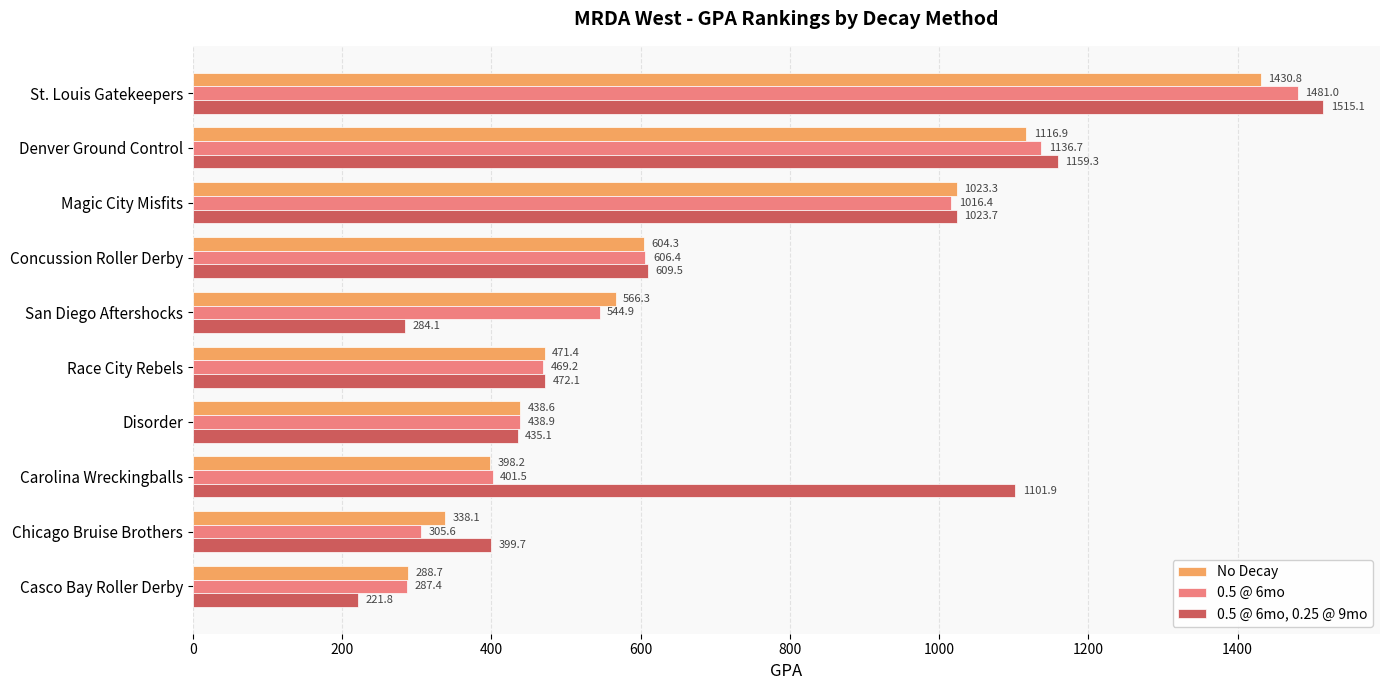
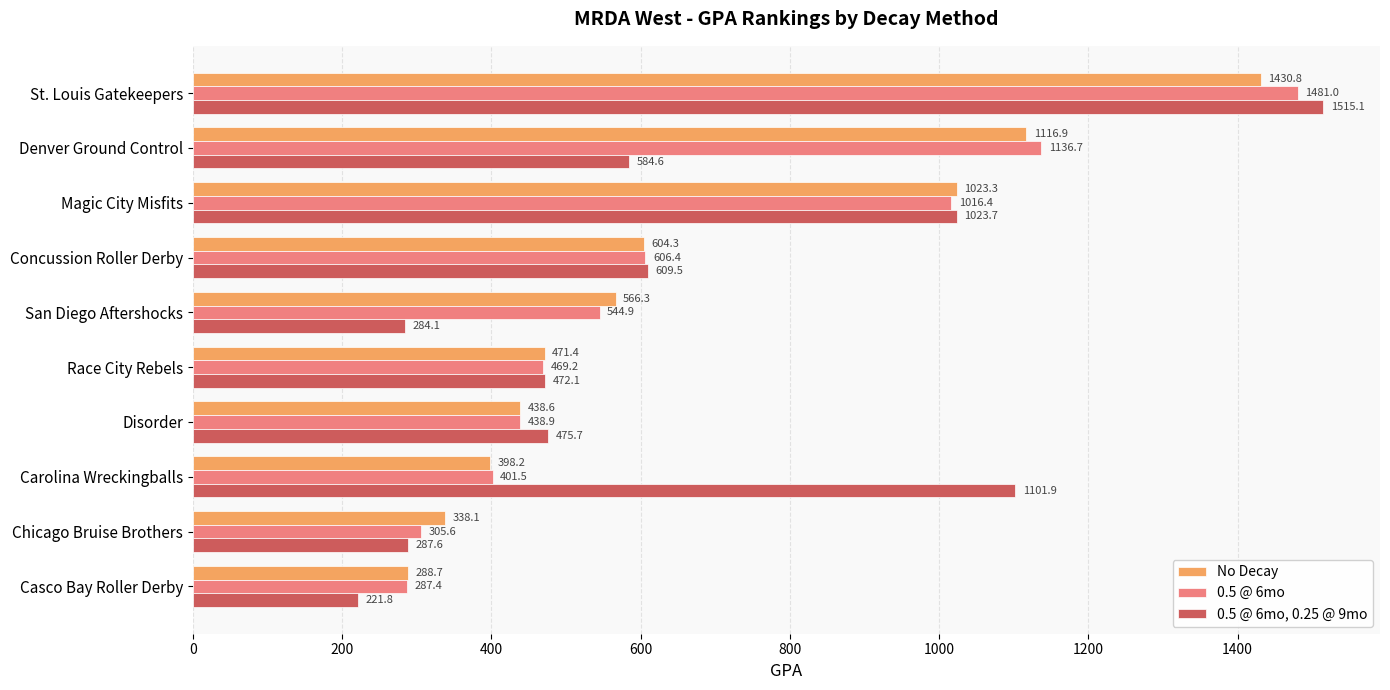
  {
    "0.5 @ 6mo, 0.25 @ 9mo": {
      "St. Louis Gatekeepers": 1515.1,
-     "Denver Ground Control": 1159.3,
+     "Denver Ground Control": 584.6,
      "Magic City Misfits": 1023.7,
      "Concussion Roller Derby": 609.5,
      "San Diego Aftershocks": 284.1,
      "Race City Rebels": 472.1,
-     "Disorder": 435.1,
+     "Disorder": 475.7,
      "Carolina Wreckingballs": 1101.9,
-     "Chicago Bruise Brothers": 399.7,
+     "Chicago Bruise Brothers": 287.6,
      "Casco Bay Roller Derby": 221.8
    }
  }
